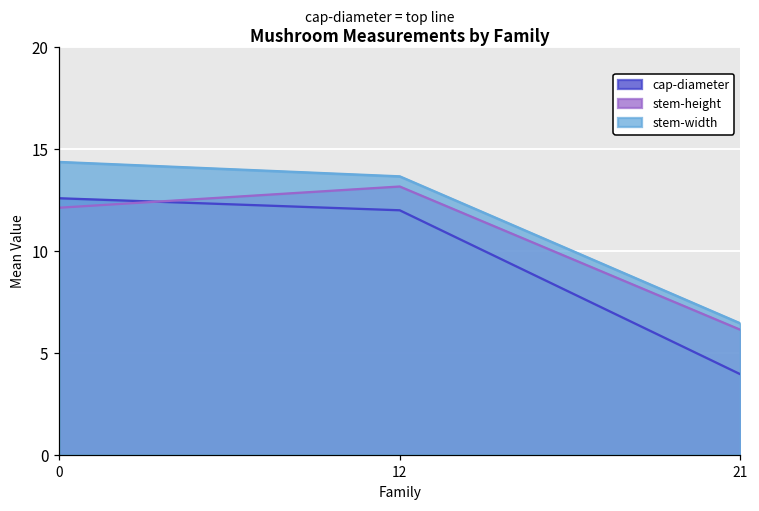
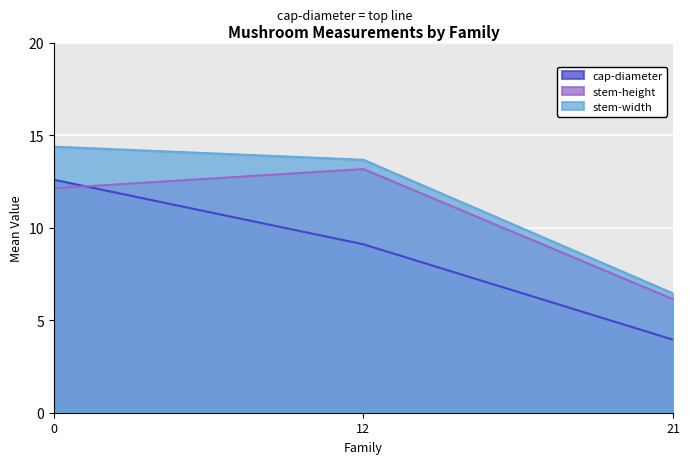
  {
    "cap-diameter": {
      "0": 12.6,
-     "12": 12.0,
+     "12": 9.1,
      "21": 3.9
    },
    "stem-height": {
      "0": 12.1,
      "12": 13.2,
      "21": 6.1
    },
    "stem-width": {
      "0": 14.4,
      "12": 13.7,
      "21": 6.4
    }
  }
